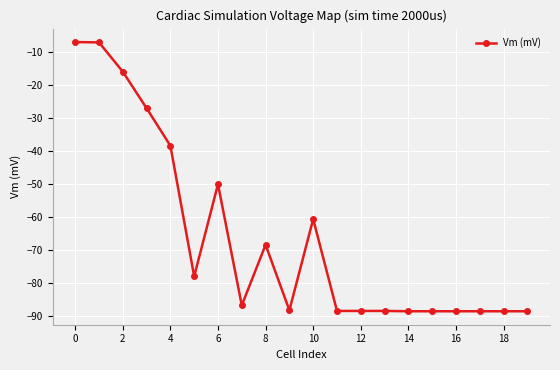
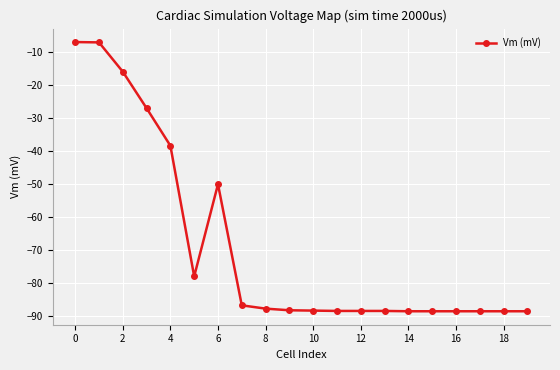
  {
    "0": -7,
    "2": -16,
    "4": -38,
    "6": -50,
-   "8": -69,
-   "10": -61,
+   "8": -88,
+   "10": -89,
    "12": -89,
    "14": -89,
    "16": -89,
    "18": -89
  }
